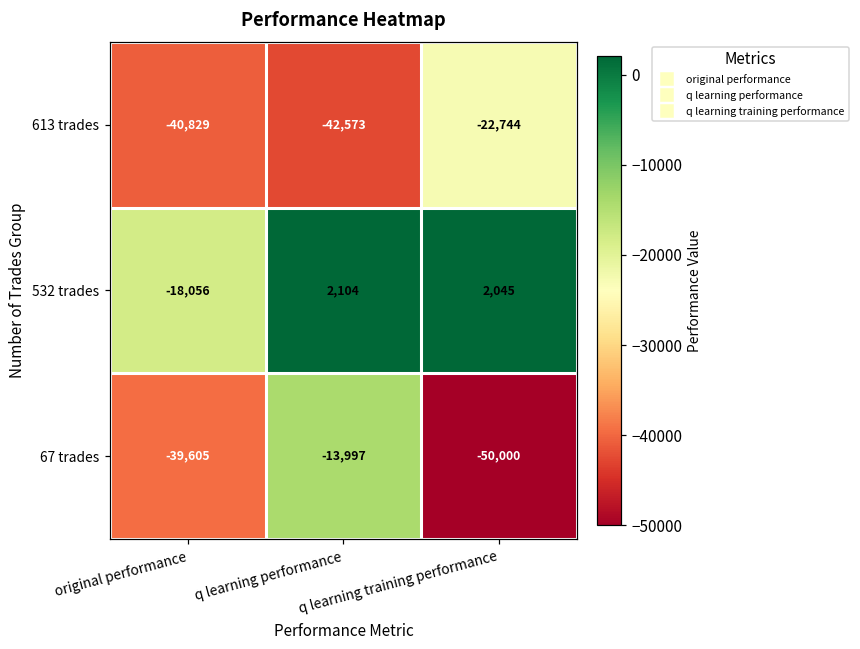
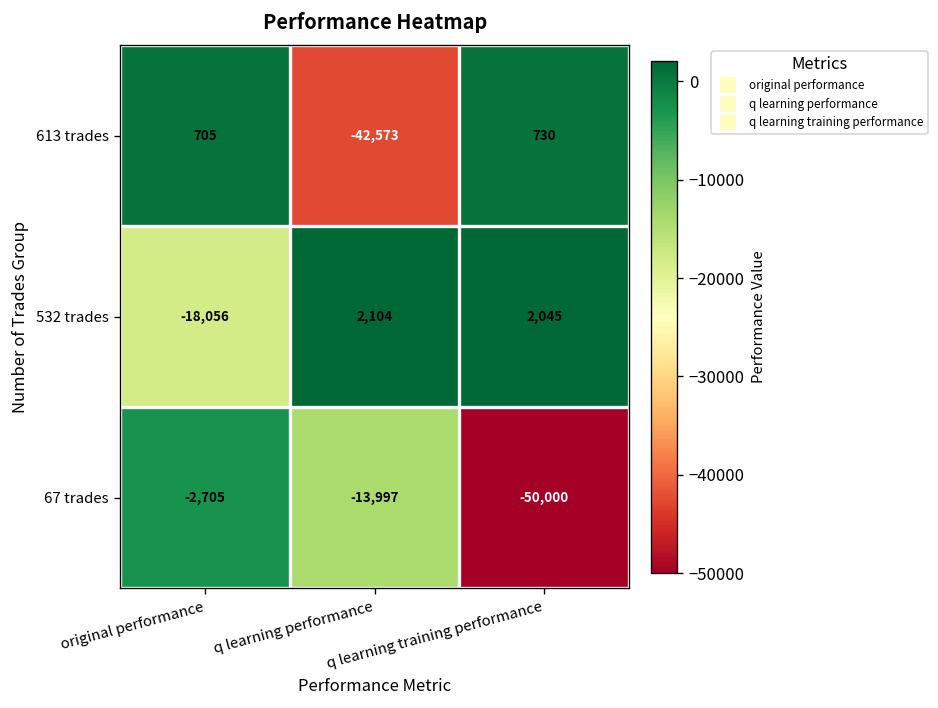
  {
    "613 trades": {
-     "original performance": "-40,829",
+     "original performance": "705",
      "q learning performance": "-42,573",
-     "q learning training performance": "-22,744"
+     "q learning training performance": "730"
    },
    "532 trades": {
      "original performance": "-18,056",
      "q learning performance": "2,104",
      "q learning training performance": "2,045"
    },
    "67 trades": {
-     "original performance": "-39,605",
+     "original performance": "-2,705",
      "q learning performance": "-13,997",
      "q learning training performance": "-50,000"
    }
  }
